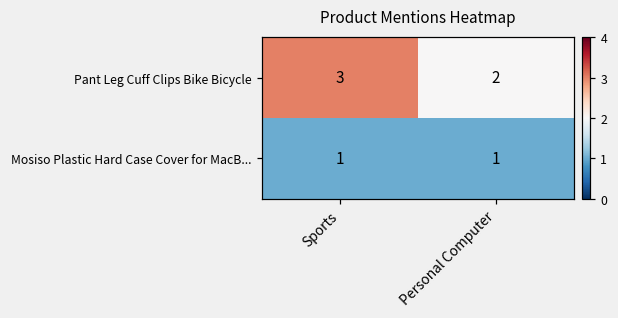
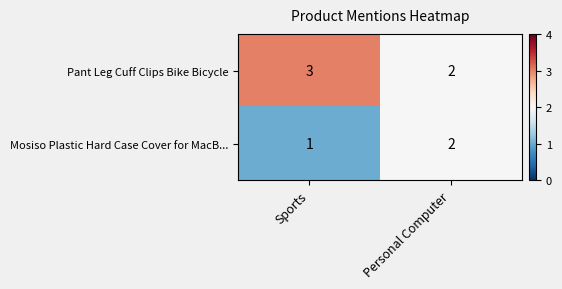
  {
    "Pant Leg Cuff Clips Bike Bicycle": {
      "Sports": 3,
      "Personal Computer": 2
    },
    "Mosiso Plastic Hard Case Cover for MacB...": {
      "Sports": 1,
-     "Personal Computer": 1
+     "Personal Computer": 2
    }
  }
